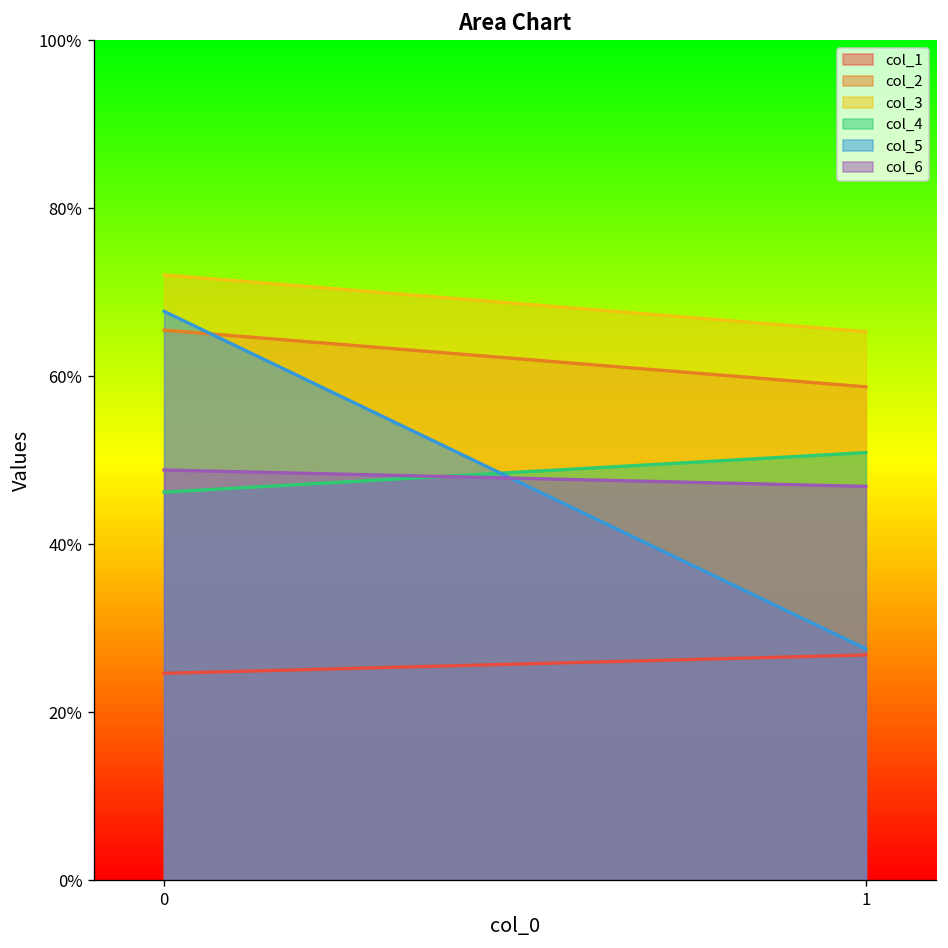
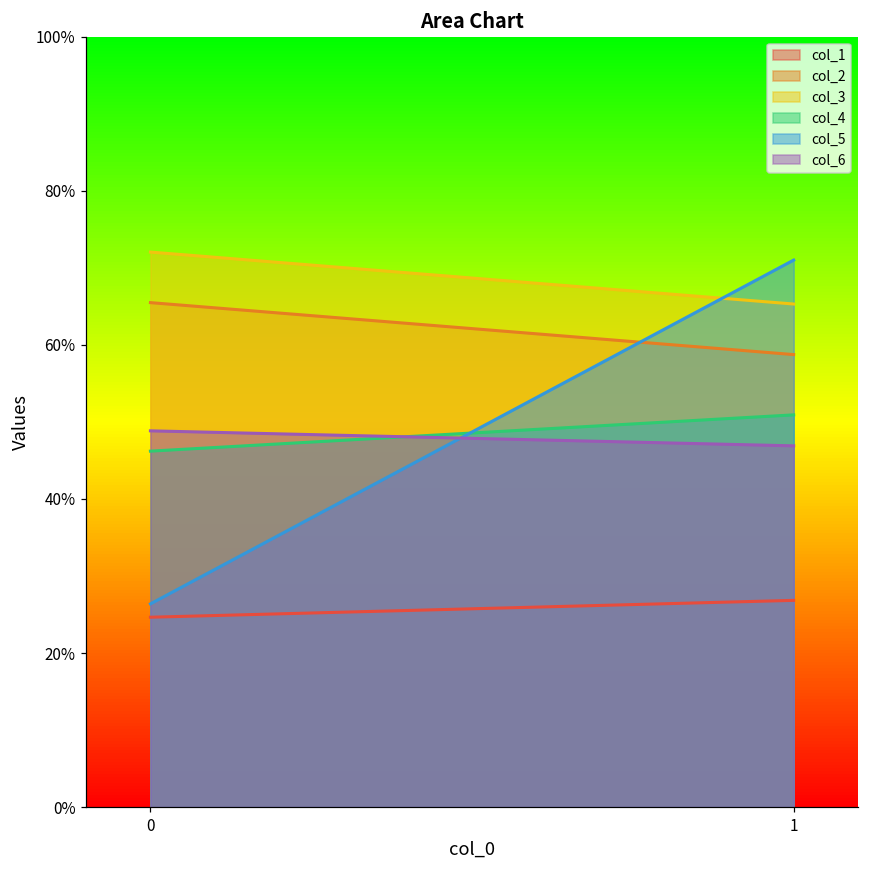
  {
    "col_4": {
      "0": "46%",
      "1": "51%"
    },
    "col_5": {
-     "0": "68%",
-     "1": "28%"
+     "0": "26%",
+     "1": "71%"
    },
    "col_6": {
      "0": "49%",
      "1": "47%"
    }
  }
